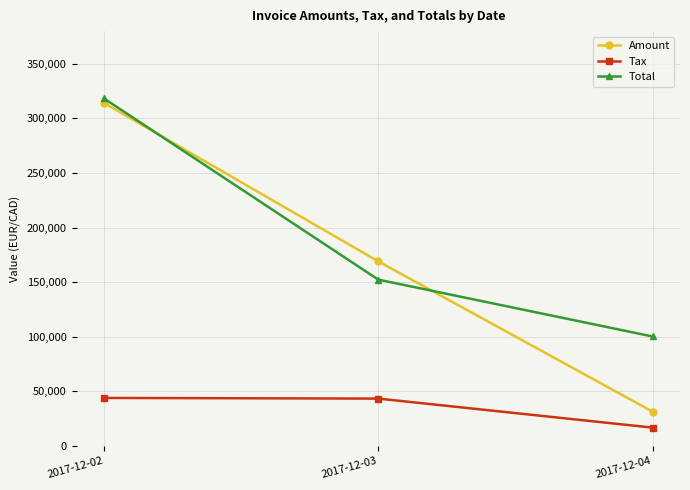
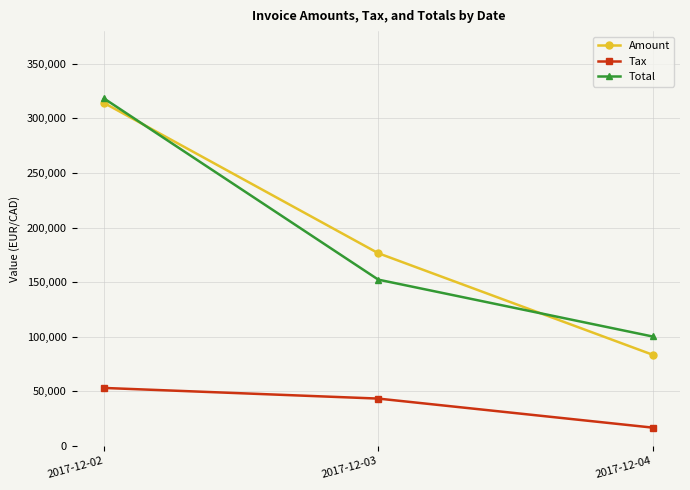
  {
    "Amount": {
      "2017-12-02": "314,000",
-     "2017-12-03": "169,000",
-     "2017-12-04": "31,000"
+     "2017-12-03": "176,000",
+     "2017-12-04": "83,000"
    },
    "Tax": {
-     "2017-12-02": "44,000",
+     "2017-12-02": "53,000",
      "2017-12-03": "43,000",
      "2017-12-04": "17,000"
    },
    "Total": {
      "2017-12-02": "318,000",
      "2017-12-03": "152,000",
      "2017-12-04": "100,000"
    }
  }
